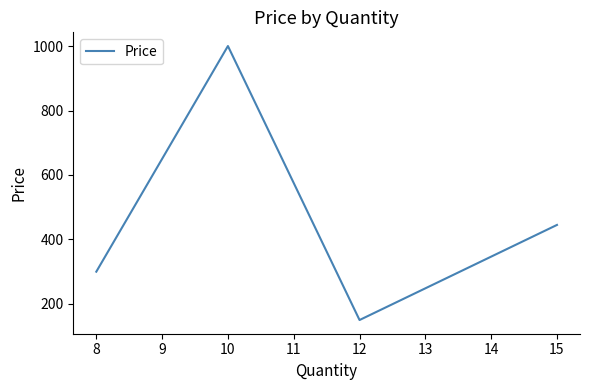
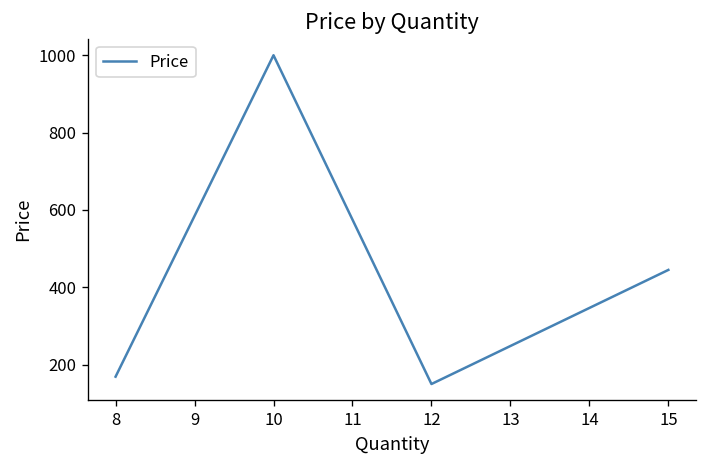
  {
-   "8": 300,
+   "8": 170,
    "10": 1000,
    "12": 150,
    "15": 450
  }
